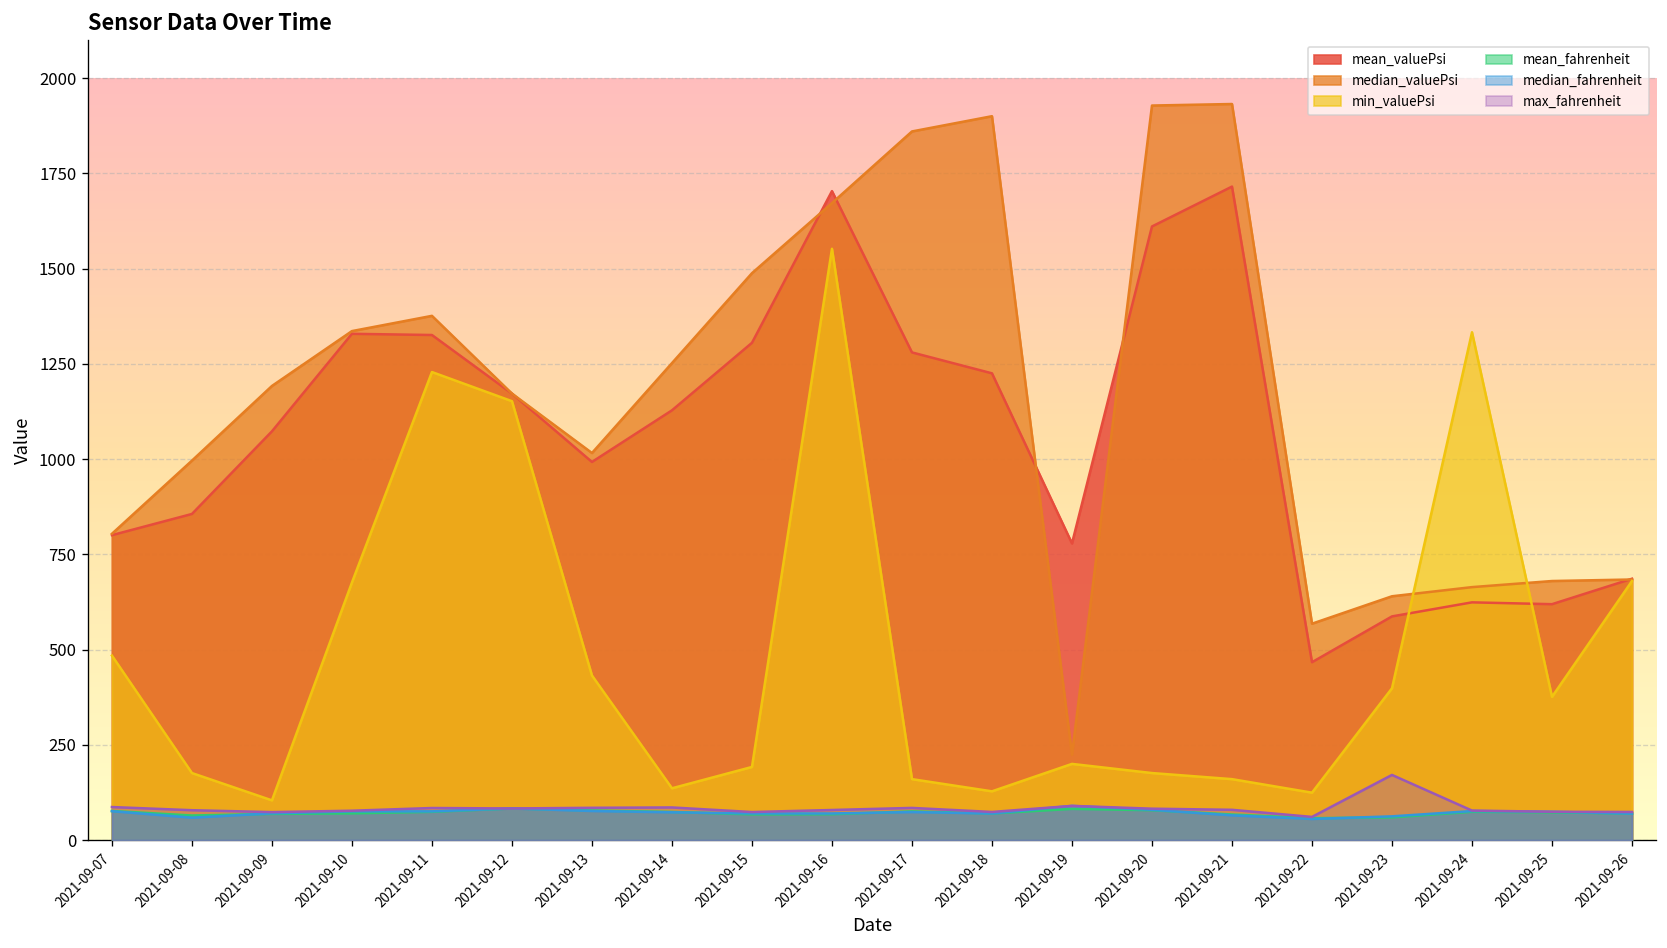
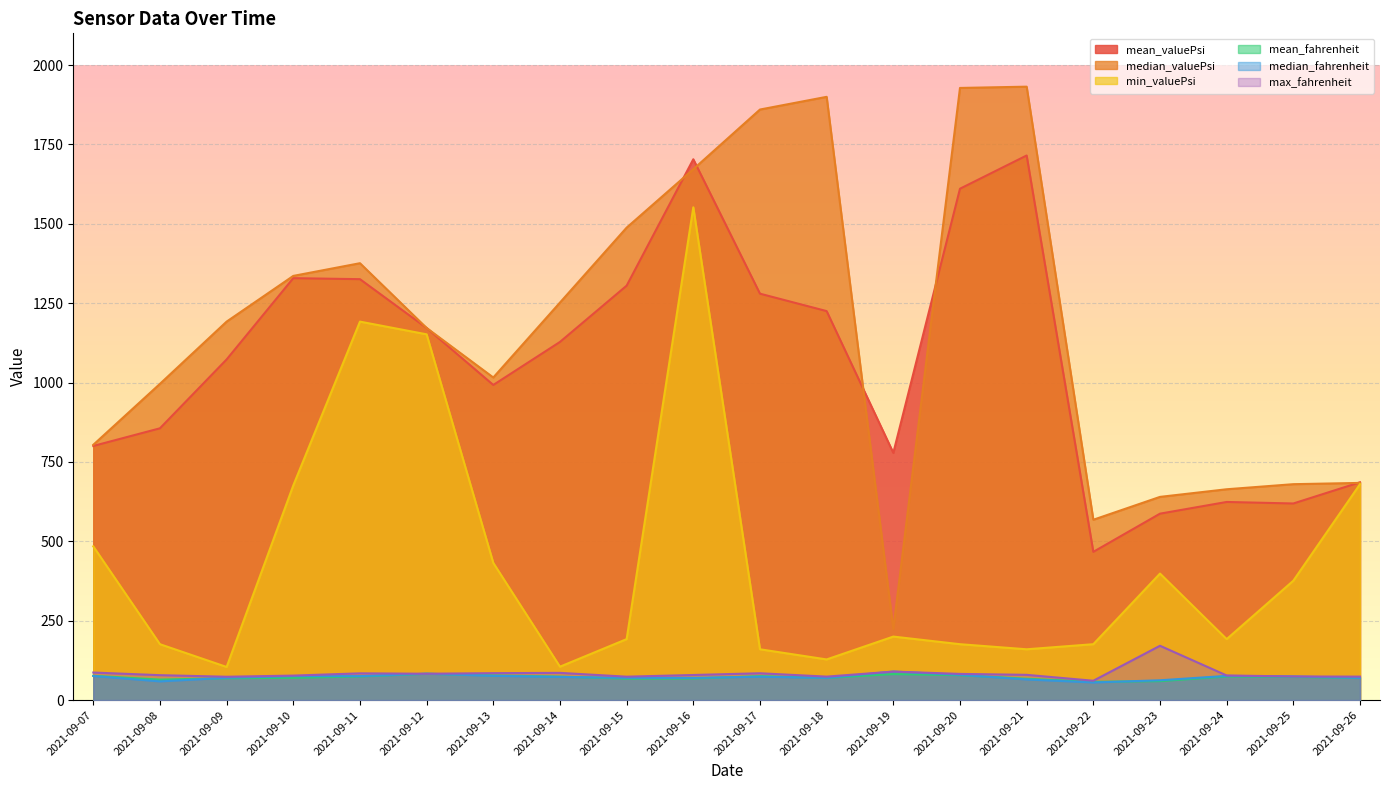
  {
    "min_valuePsi": {
      "2021-09-07": 480,
      "2021-09-08": 180,
      "2021-09-09": 100,
      "2021-09-10": 680,
-     "2021-09-11": 1230,
+     "2021-09-11": 1190,
      "2021-09-12": 1150,
      "2021-09-13": 430,
-     "2021-09-14": 140,
+     "2021-09-14": 110,
      "2021-09-15": 190,
      "2021-09-16": 1550,
      "2021-09-17": 160,
      "2021-09-18": 130,
      "2021-09-19": 200,
      "2021-09-20": 180,
      "2021-09-21": 160,
-     "2021-09-22": 120,
+     "2021-09-22": 180,
      "2021-09-23": 400,
-     "2021-09-24": 1330,
+     "2021-09-24": 190,
      "2021-09-25": 380
    },
    "max_fahrenheit": {
      "2021-09-07": 90,
      "2021-09-08": 80,
      "2021-09-11": 80,
      "2021-09-14": 90,
      "2021-09-16": 80,
      "2021-09-17": 80,
      "2021-09-21": 80,
      "2021-09-23": 170
    }
  }
